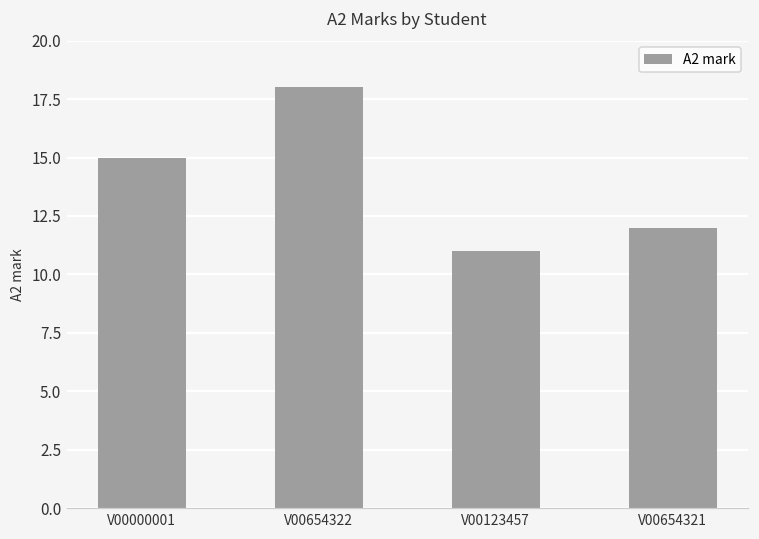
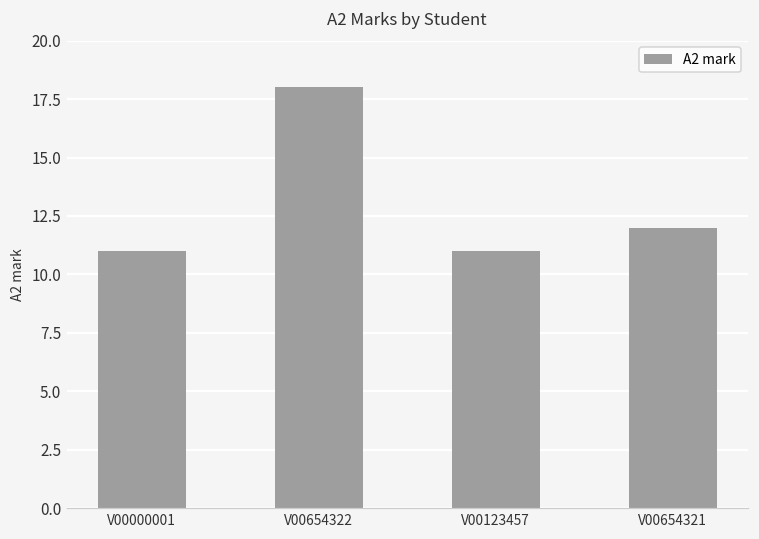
  {
-   "V00000001": 15,
+   "V00000001": 11,
    "V00654322": 18,
    "V00123457": 11,
    "V00654321": 12
  }
